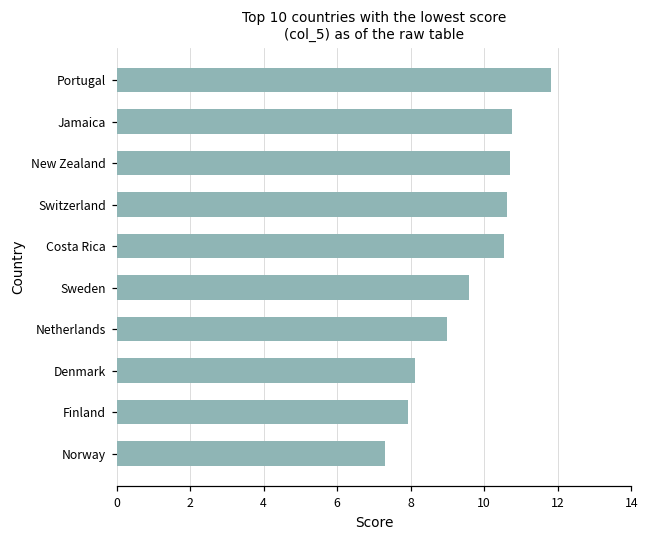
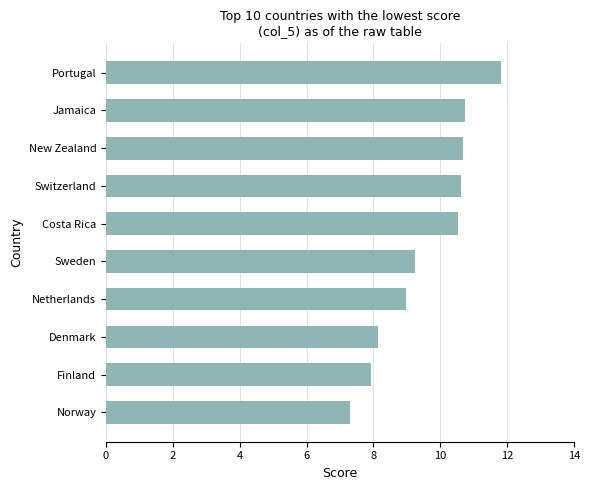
  {
    "Portugal": 11.8,
    "Jamaica": 10.8,
    "New Zealand": 10.7,
    "Switzerland": 10.6,
    "Costa Rica": 10.5,
-   "Sweden": 9.6,
+   "Sweden": 9.3,
    "Netherlands": 9.0,
    "Denmark": 8.1,
    "Finland": 7.9,
    "Norway": 7.3
  }
